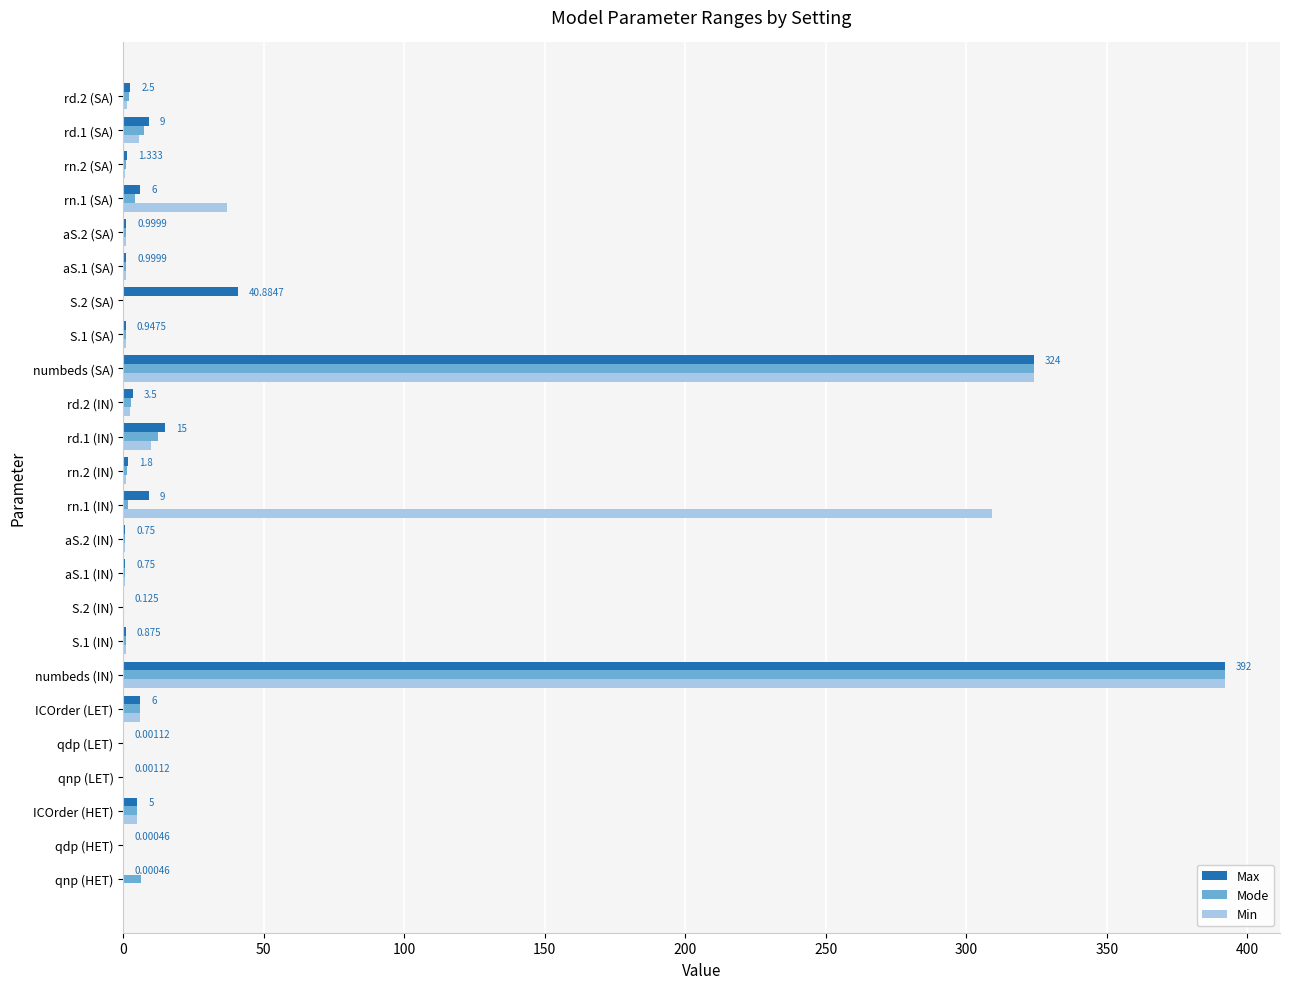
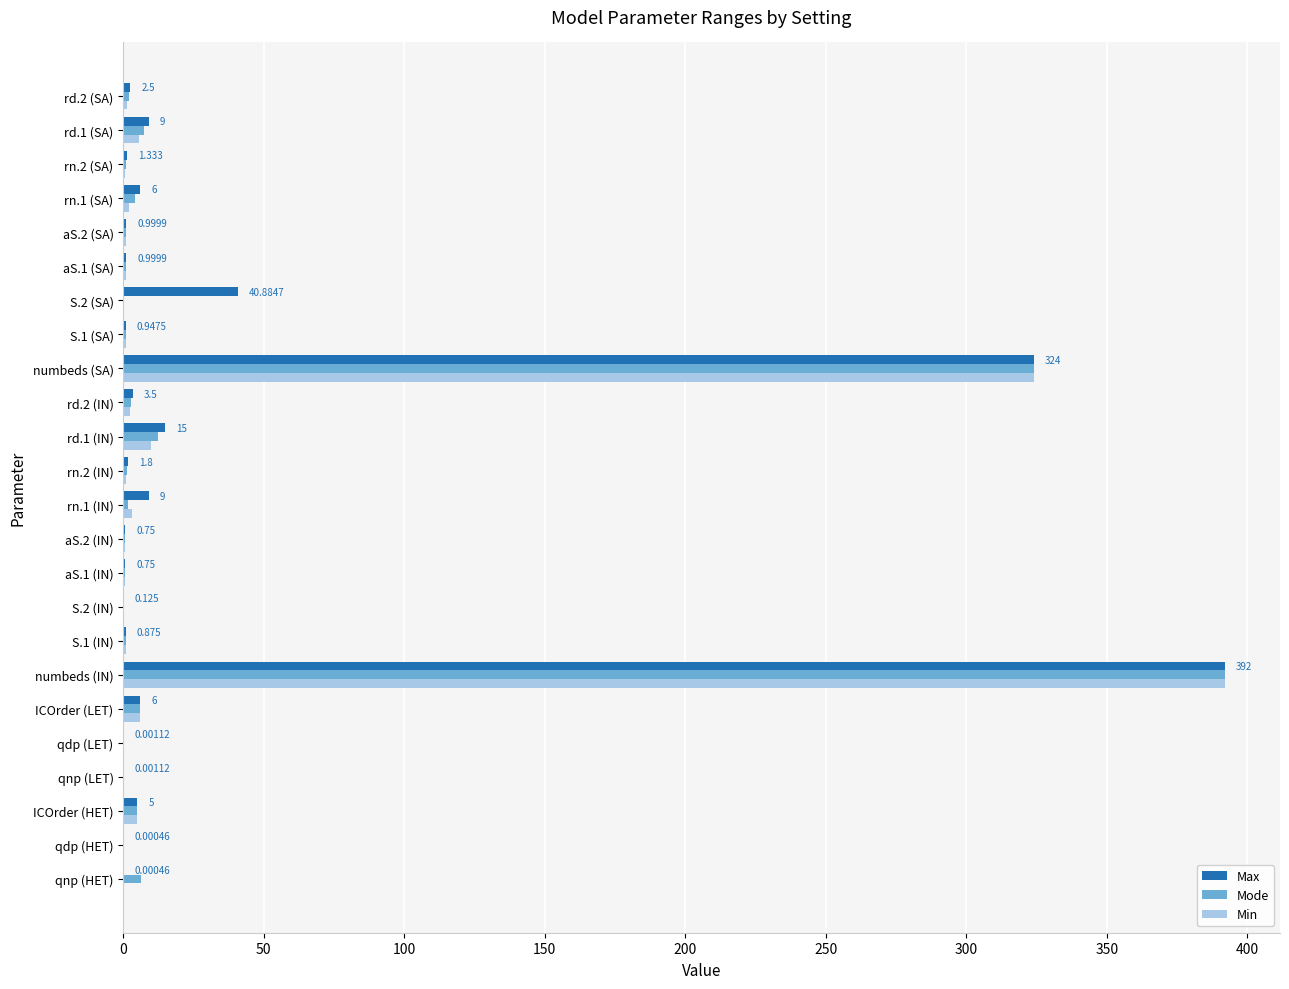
  {
    "Max": {
      "rd.2 (SA)": 2.5,
      "rd.1 (SA)": 9,
      "rn.2 (SA)": 1.333,
      "rn.1 (SA)": 6,
      "aS.2 (SA)": 0.9999,
      "aS.1 (SA)": 0.9999,
      "S.2 (SA)": 40.8847,
      "S.1 (SA)": 0.9475,
      "numbeds (SA)": 324,
      "rd.2 (IN)": 3.5,
      "rd.1 (IN)": 15,
      "rn.2 (IN)": 1.8,
      "rn.1 (IN)": 9,
      "aS.2 (IN)": 0.75,
      "aS.1 (IN)": 0.75,
      "S.2 (IN)": 0.125,
      "S.1 (IN)": 0.875,
      "numbeds (IN)": 392,
      "ICOrder (LET)": 6,
      "qdp (LET)": 0.00112,
      "qnp (LET)": 0.00112,
      "ICOrder (HET)": 5,
      "qdp (HET)": 0.00046,
      "qnp (HET)": 0.00046
    },
    "Mode": {
      "rd.2 (SA)": 2,
      "rd.1 (SA)": 7,
      "rn.2 (SA)": 1,
      "rn.1 (SA)": 4,
      "aS.2 (SA)": 1,
      "aS.1 (SA)": 1,
      "rd.2 (IN)": 3,
      "rd.1 (IN)": 13,
      "rn.2 (IN)": 1,
      "rn.1 (IN)": 2
    },
    "Min": {
      "rd.2 (SA)": 2,
-     "rn.1 (SA)": 37,
+     "rn.1 (SA)": 2,
      "aS.2 (SA)": 1,
      "aS.1 (SA)": 1,
      "rd.2 (IN)": 2,
      "rn.2 (IN)": 1,
-     "rn.1 (IN)": 309
+     "rn.1 (IN)": 3
    }
  }
